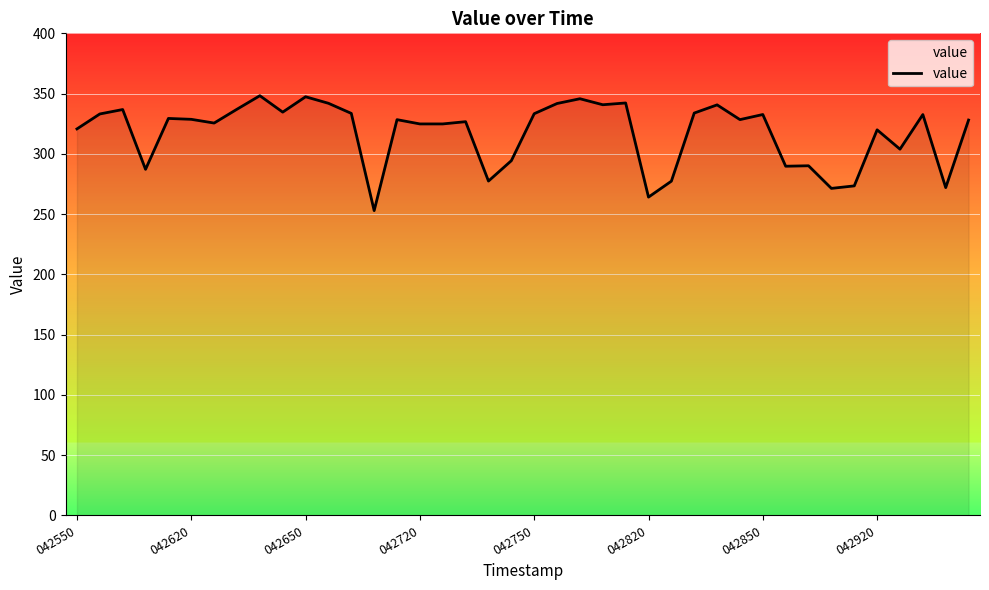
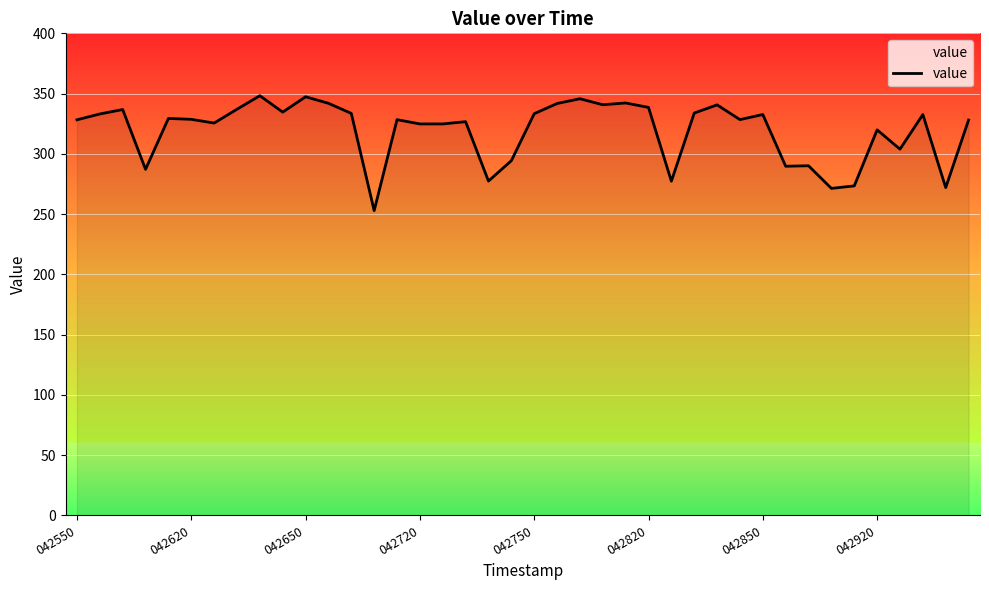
  {
-   "042550": 321,
+   "042550": 328,
    "042620": 329,
    "042650": 347,
    "042720": 325,
    "042750": 333,
-   "042820": 264,
+   "042820": 339,
    "042850": 333,
    "042920": 320
  }
